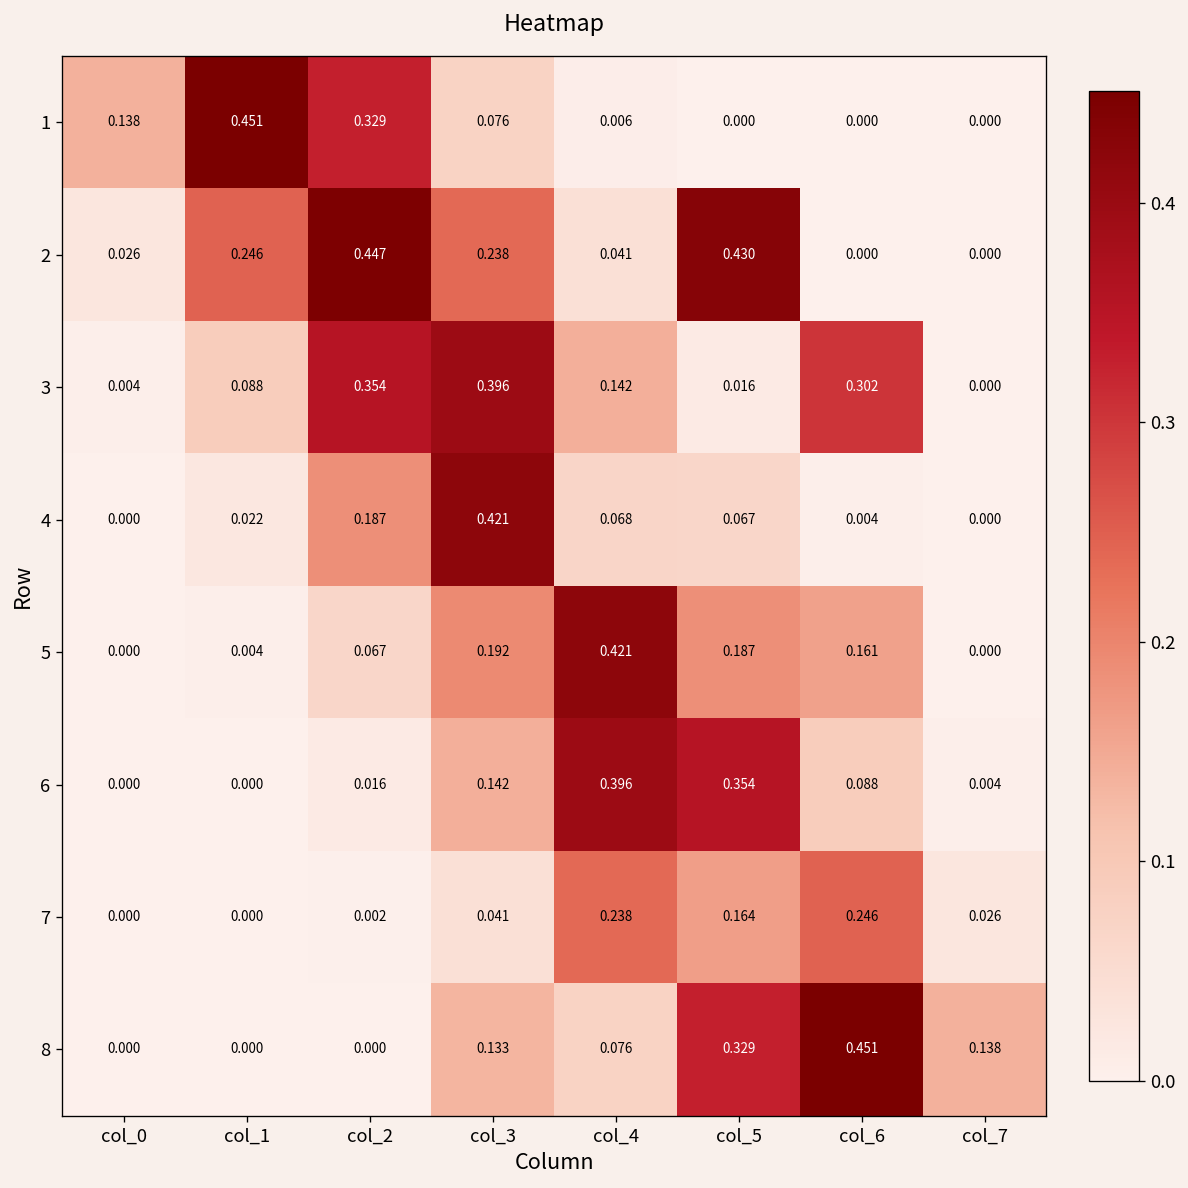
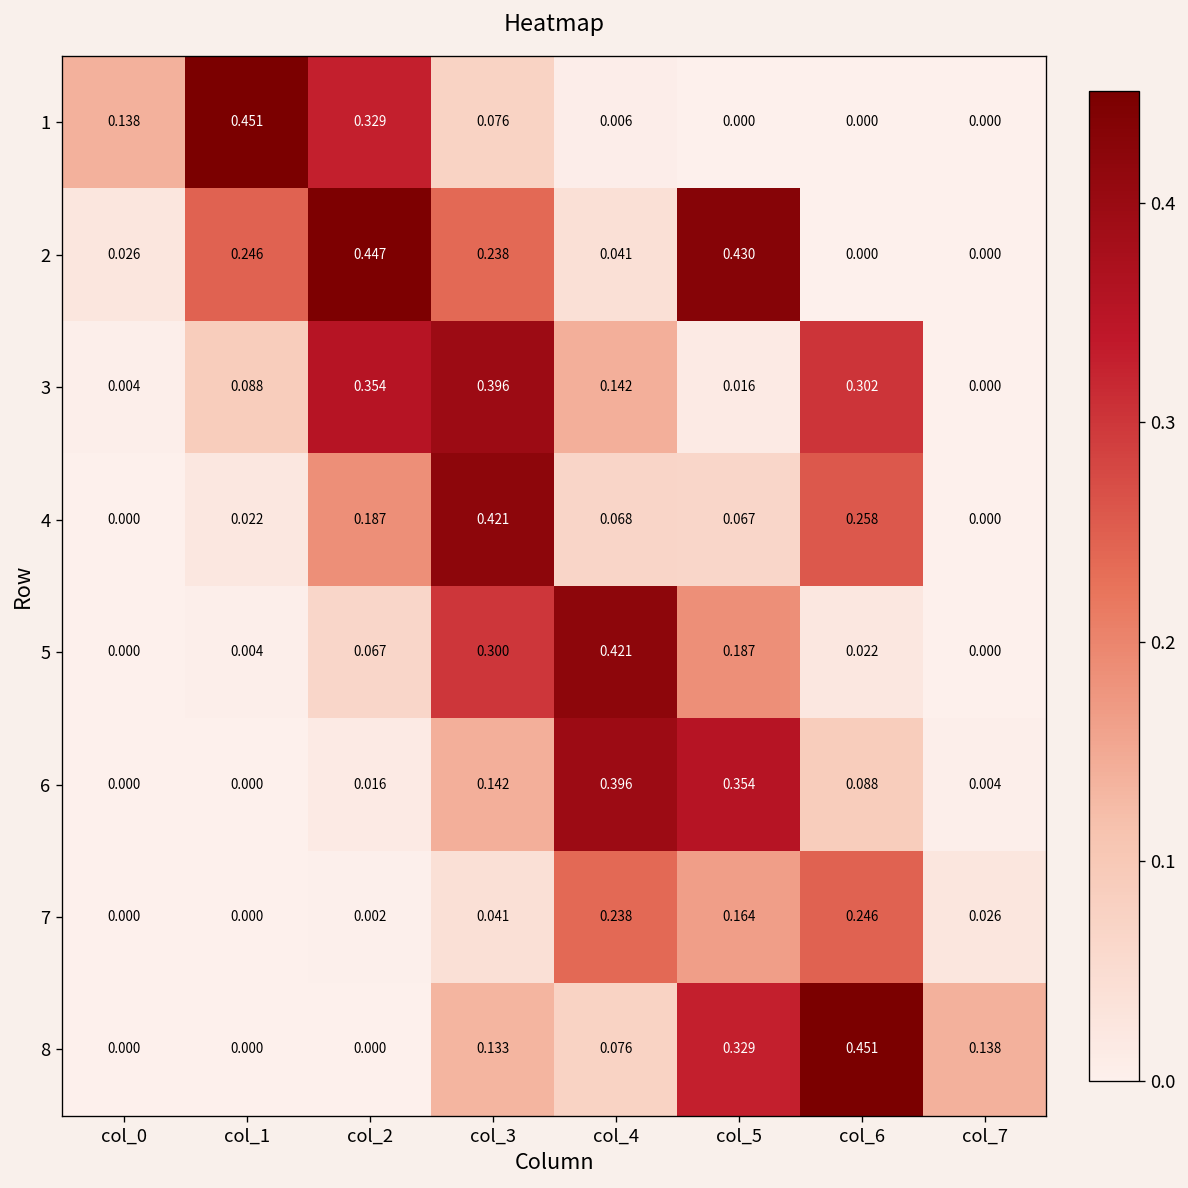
  {
    "1": {
      "col_0": 0.138,
      "col_1": 0.451,
      "col_2": 0.329,
      "col_3": 0.076,
      "col_4": 0.006,
      "col_5": 0.000,
      "col_6": 0.000,
      "col_7": 0.000
    },
    "2": {
      "col_0": 0.026,
      "col_1": 0.246,
      "col_2": 0.447,
      "col_3": 0.238,
      "col_4": 0.041,
      "col_5": 0.430,
      "col_6": 0.000,
      "col_7": 0.000
    },
    "3": {
      "col_0": 0.004,
      "col_1": 0.088,
      "col_2": 0.354,
      "col_3": 0.396,
      "col_4": 0.142,
      "col_5": 0.016,
      "col_6": 0.302,
      "col_7": 0.000
    },
    "4": {
      "col_0": 0.000,
      "col_1": 0.022,
      "col_2": 0.187,
      "col_3": 0.421,
      "col_4": 0.068,
      "col_5": 0.067,
-     "col_6": 0.004,
+     "col_6": 0.258,
      "col_7": 0.000
    },
    "5": {
      "col_0": 0.000,
      "col_1": 0.004,
      "col_2": 0.067,
-     "col_3": 0.192,
+     "col_3": 0.300,
      "col_4": 0.421,
      "col_5": 0.187,
-     "col_6": 0.161,
+     "col_6": 0.022,
      "col_7": 0.000
    },
    "6": {
      "col_0": 0.000,
      "col_1": 0.000,
      "col_2": 0.016,
      "col_3": 0.142,
      "col_4": 0.396,
      "col_5": 0.354,
      "col_6": 0.088,
      "col_7": 0.004
    },
    "7": {
      "col_0": 0.000,
      "col_1": 0.000,
      "col_2": 0.002,
      "col_3": 0.041,
      "col_4": 0.238,
      "col_5": 0.164,
      "col_6": 0.246,
      "col_7": 0.026
    },
    "8": {
      "col_0": 0.000,
      "col_1": 0.000,
      "col_2": 0.000,
      "col_3": 0.133,
      "col_4": 0.076,
      "col_5": 0.329,
      "col_6": 0.451,
      "col_7": 0.138
    }
  }
